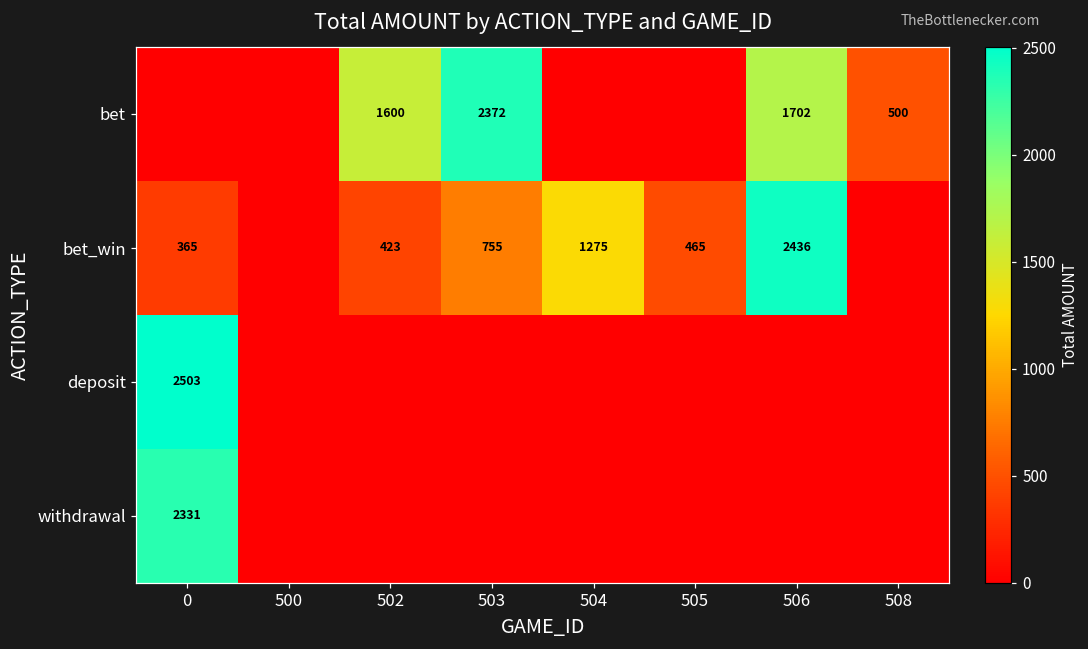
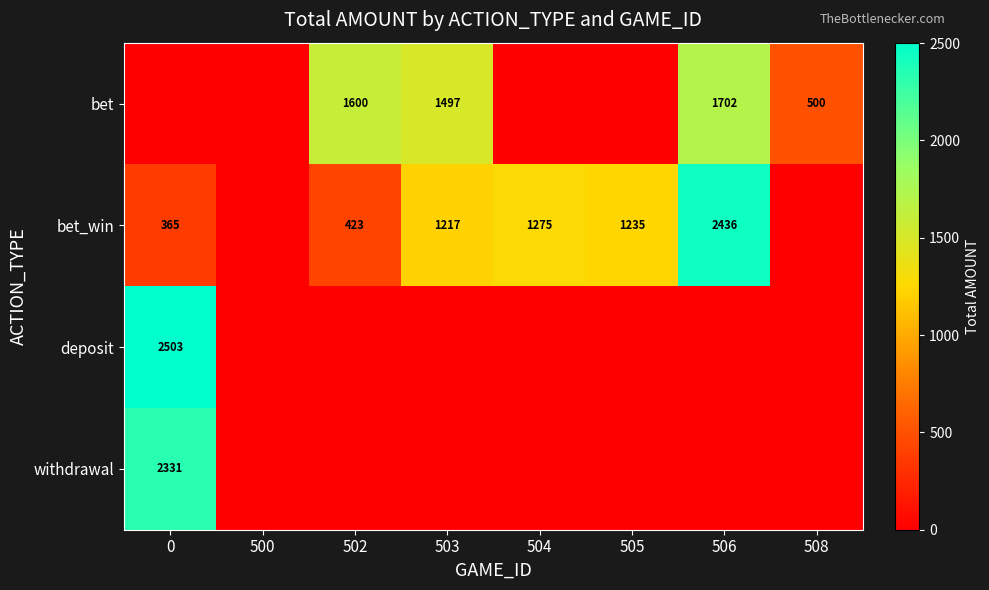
  {
    "bet": {
      "502": 1600,
-     "503": 2372,
+     "503": 1497,
      "506": 1702,
      "508": 500
    },
    "bet_win": {
      "0": 365,
      "502": 423,
-     "503": 755,
+     "503": 1217,
      "504": 1275,
-     "505": 465,
+     "505": 1235,
      "506": 2436
    },
    "deposit": {
      "0": 2503
    },
    "withdrawal": {
      "0": 2331
    }
  }
